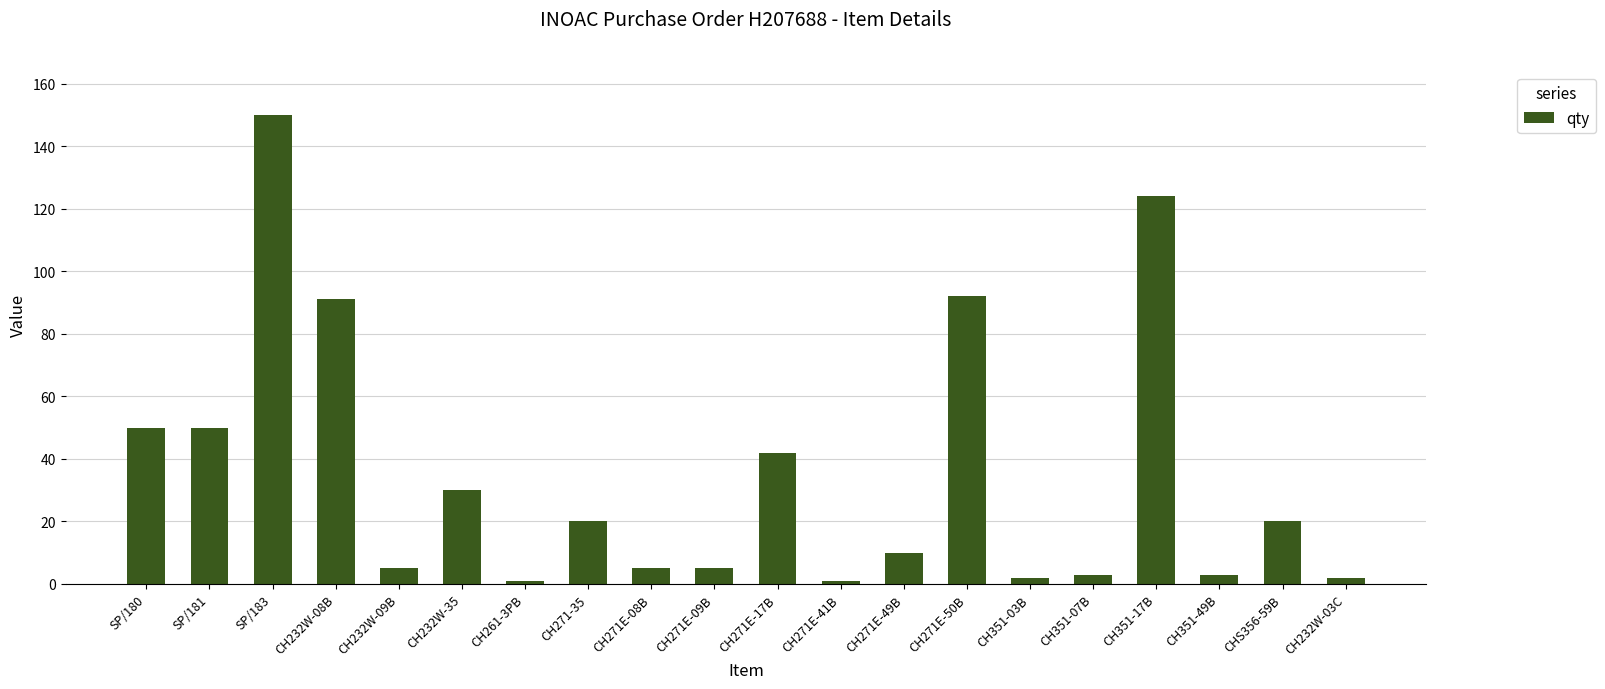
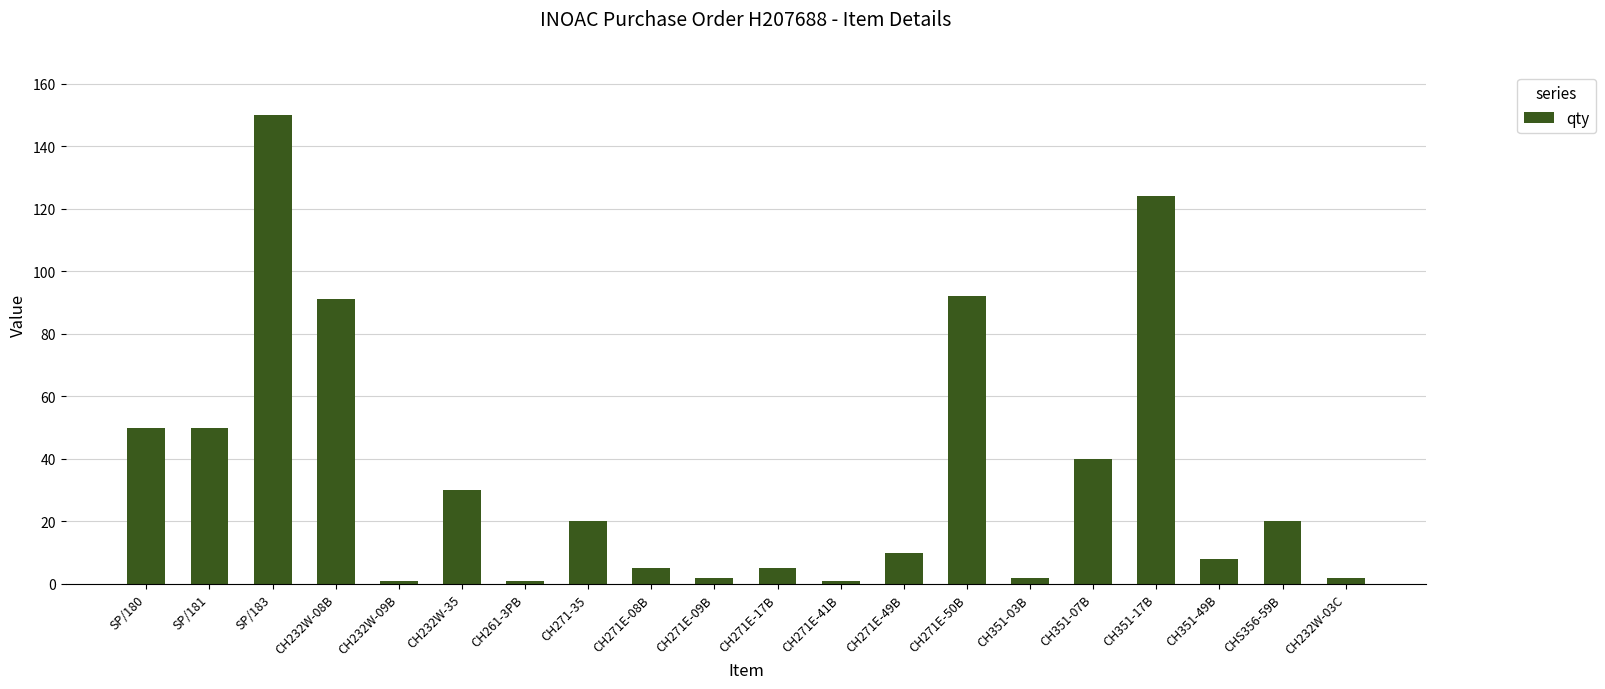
  {
    "SP/180": 50,
    "SP/181": 50,
    "SP/183": 150,
    "CH232W-08B": 91,
-   "CH232W-09B": 5,
+   "CH232W-09B": 1,
    "CH232W-35": 30,
    "CH261-3PB": 1,
    "CH271-35": 20,
    "CH271E-08B": 5,
-   "CH271E-09B": 5,
-   "CH271E-17B": 42,
+   "CH271E-09B": 2,
+   "CH271E-17B": 5,
    "CH271E-41B": 1,
    "CH271E-49B": 10,
    "CH271E-50B": 92,
    "CH351-03B": 2,
-   "CH351-07B": 3,
+   "CH351-07B": 40,
    "CH351-17B": 124,
-   "CH351-49B": 3,
+   "CH351-49B": 8,
    "CHS356-59B": 20,
    "CH232W-03C": 2
  }
